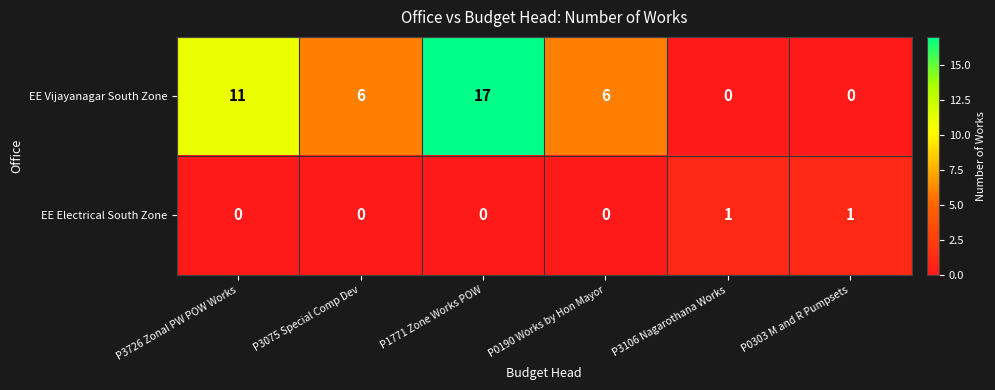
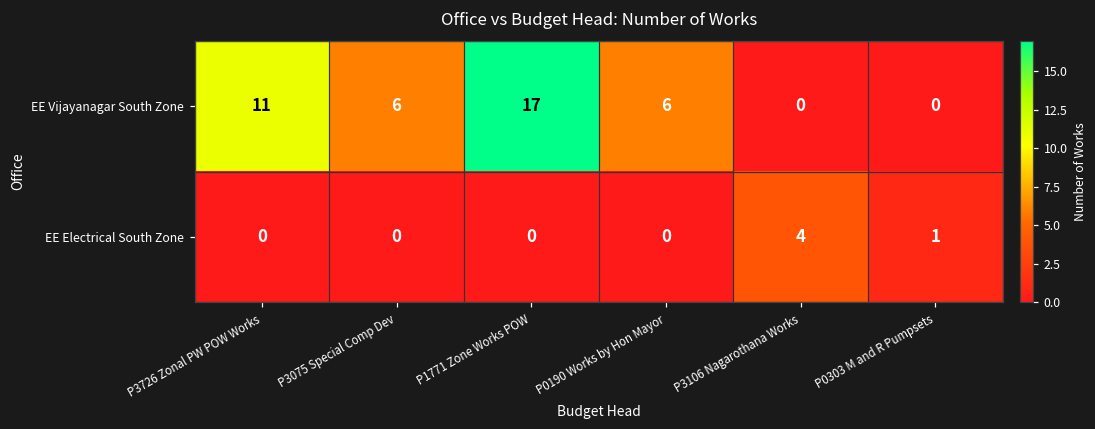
  {
    "EE Vijayanagar South Zone": {
      "P3726 Zonal PW POW Works": 11,
      "P3075 Special Comp Dev": 6,
      "P1771 Zone Works POW": 17,
      "P0190 Works by Hon Mayor": 6,
      "P3106 Nagarothana Works": 0,
      "P0303 M and R Pumpsets": 0
    },
    "EE Electrical South Zone": {
      "P3726 Zonal PW POW Works": 0,
      "P3075 Special Comp Dev": 0,
      "P1771 Zone Works POW": 0,
      "P0190 Works by Hon Mayor": 0,
-     "P3106 Nagarothana Works": 1,
+     "P3106 Nagarothana Works": 4,
      "P0303 M and R Pumpsets": 1
    }
  }
